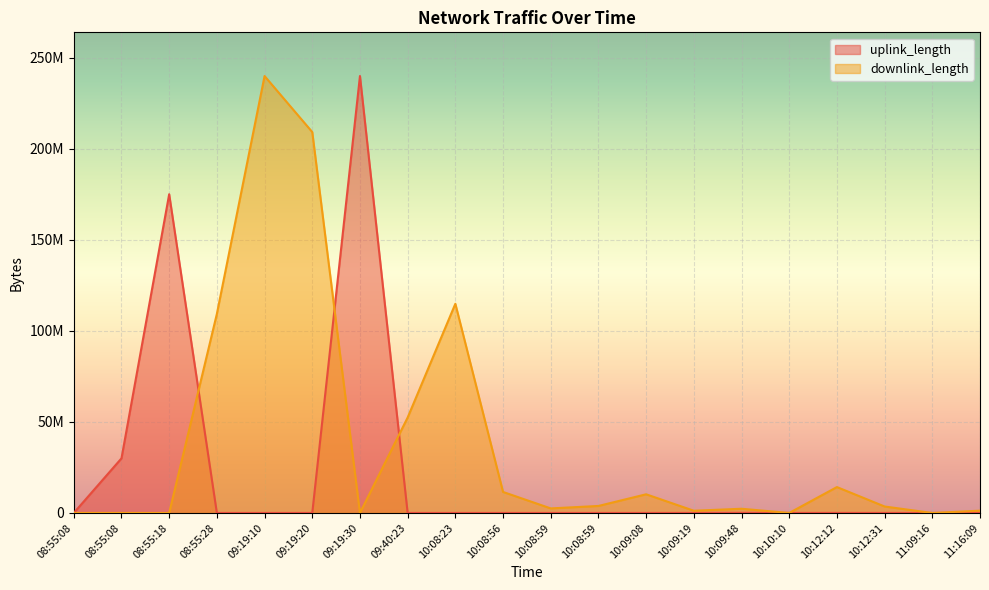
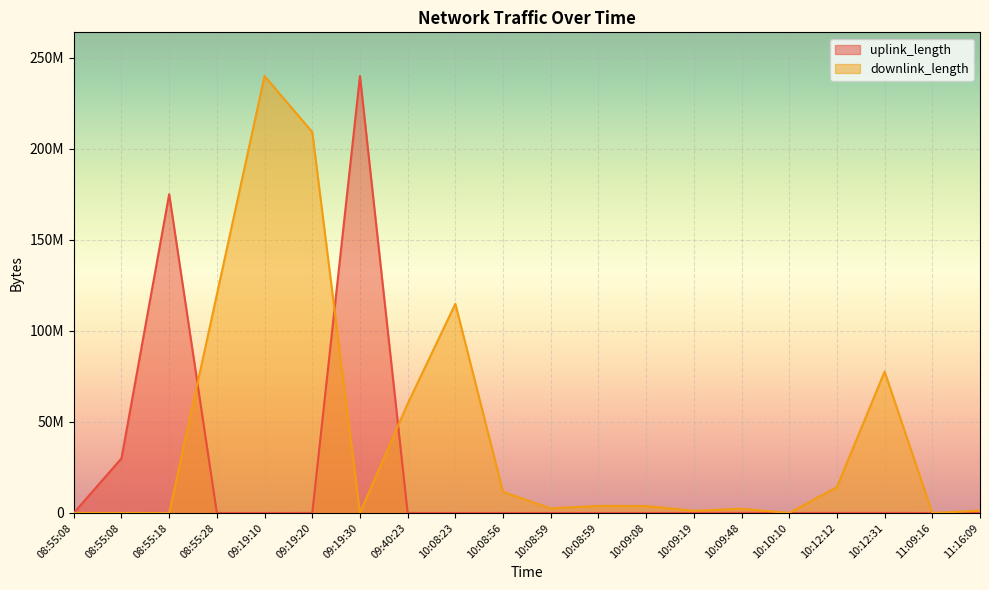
  {
    "uplink_length": {
      "08:55:18": 175000000,
      "08:55:28": 0,
      "09:19:10": 0,
      "09:19:20": 0,
      "09:19:30": 240000000,
      "09:40:23": 0,
      "10:08:23": 0,
      "10:08:56": 0,
      "10:09:08": 0,
      "10:09:48": 0,
      "10:12:12": 0,
      "10:12:31": 0
    },
    "downlink_length": {
      "08:55:18": 0,
-     "08:55:28": 109000000,
+     "08:55:28": 120000000,
      "09:19:10": 240000000,
      "09:19:20": 209000000,
      "09:19:30": 0,
-     "09:40:23": 52000000,
+     "09:40:23": 60000000,
      "10:08:23": 115000000,
      "10:08:56": 12000000,
-     "10:09:08": 10000000,
+     "10:09:08": 4000000,
      "10:09:48": 2000000,
      "10:12:12": 14000000,
-     "10:12:31": 4000000
+     "10:12:31": 78000000
    }
  }
